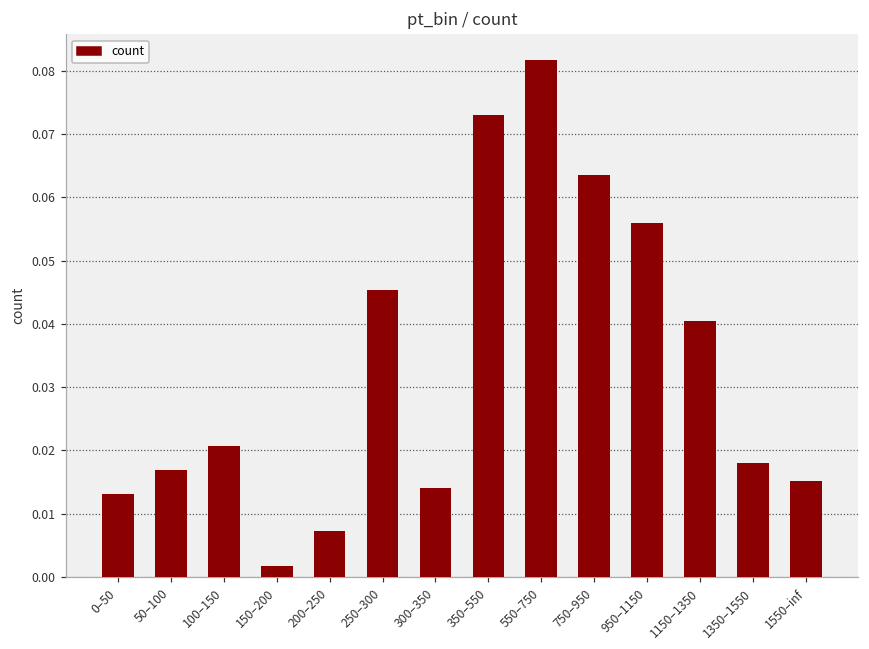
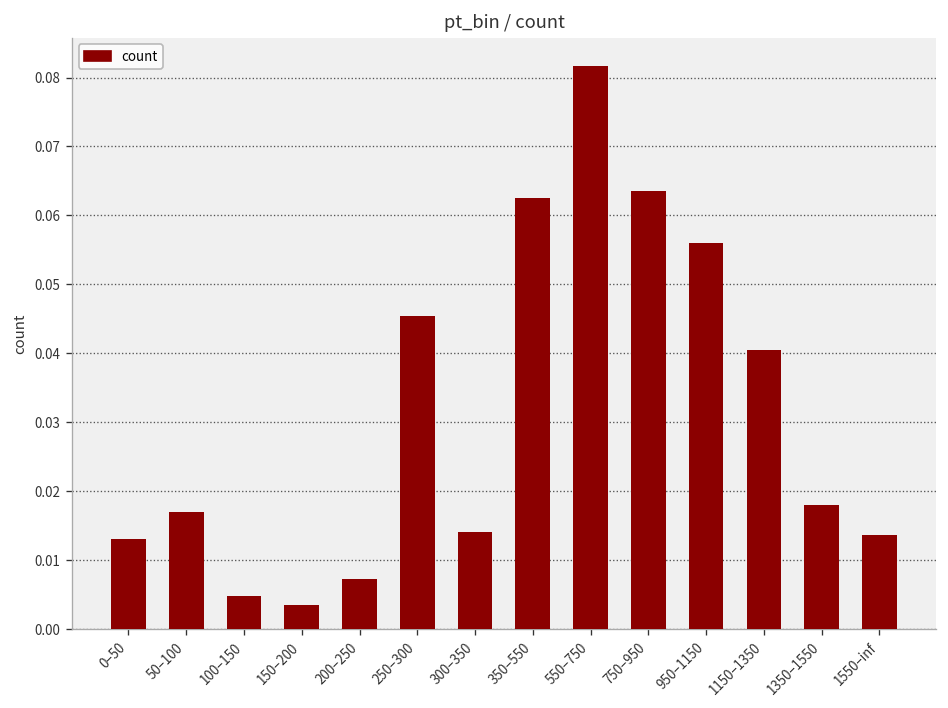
  {
    "0–50": 0.013,
    "50–100": 0.017,
-   "100–150": 0.021,
-   "150–200": 0.002,
+   "100–150": 0.005,
+   "150–200": 0.003,
    "200–250": 0.007,
    "250–300": 0.045,
    "300–350": 0.014,
-   "350–550": 0.073,
+   "350–550": 0.063,
    "550–750": 0.082,
    "750–950": 0.064,
    "950–1150": 0.056,
    "1150–1350": 0.040,
    "1350–1550": 0.018,
-   "1550–inf": 0.015
+   "1550–inf": 0.014
  }
